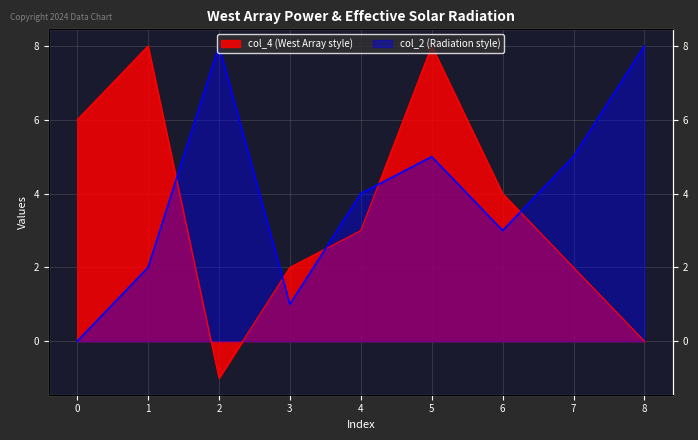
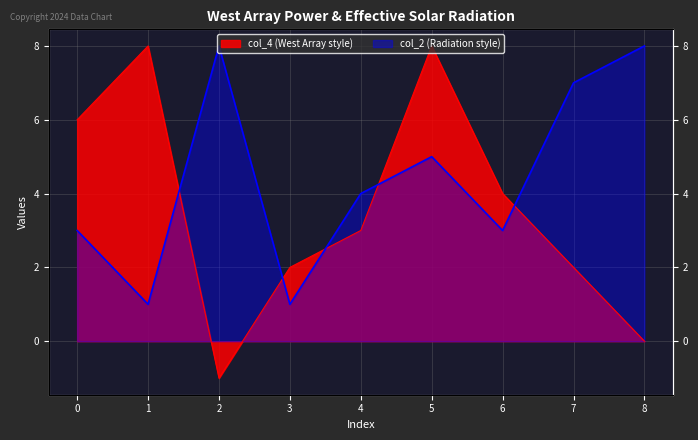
  {
    "col_2 (Radiation style)": {
-     "0": 0,
-     "1": 2,
+     "0": 3,
+     "1": 1,
      "3": 1,
      "4": 4,
      "5": 5,
      "6": 3,
-     "7": 5,
+     "7": 7,
      "8": 8
    }
  }
